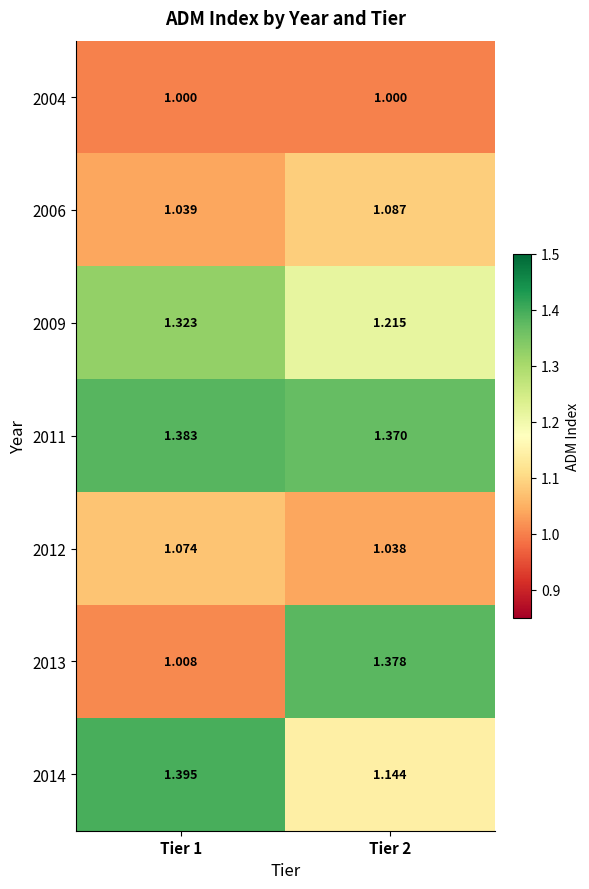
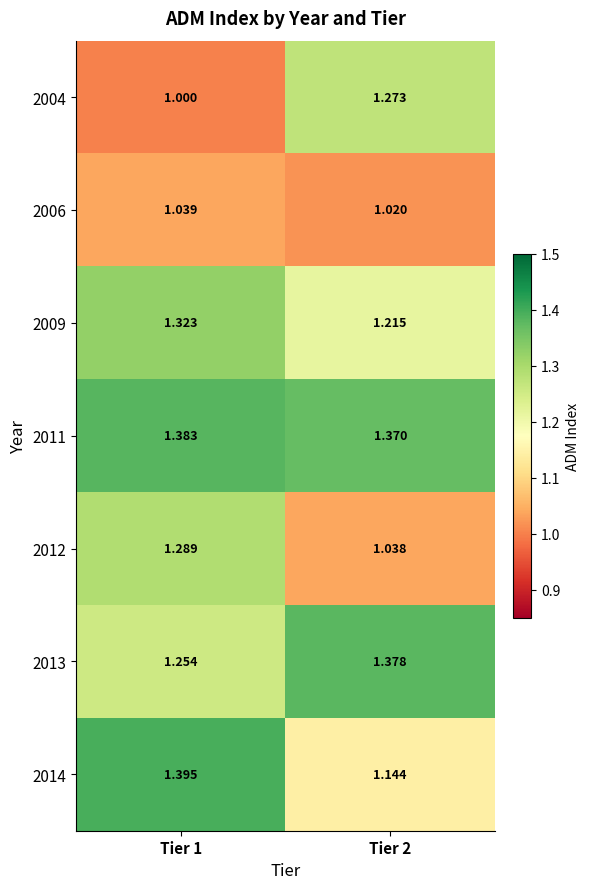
  {
    "2004": {
      "Tier 1": 1.000,
-     "Tier 2": 1.000
+     "Tier 2": 1.273
    },
    "2006": {
      "Tier 1": 1.039,
-     "Tier 2": 1.087
+     "Tier 2": 1.020
    },
    "2009": {
      "Tier 1": 1.323,
      "Tier 2": 1.215
    },
    "2011": {
      "Tier 1": 1.383,
      "Tier 2": 1.370
    },
    "2012": {
-     "Tier 1": 1.074,
+     "Tier 1": 1.289,
      "Tier 2": 1.038
    },
    "2013": {
-     "Tier 1": 1.008,
+     "Tier 1": 1.254,
      "Tier 2": 1.378
    },
    "2014": {
      "Tier 1": 1.395,
      "Tier 2": 1.144
    }
  }
